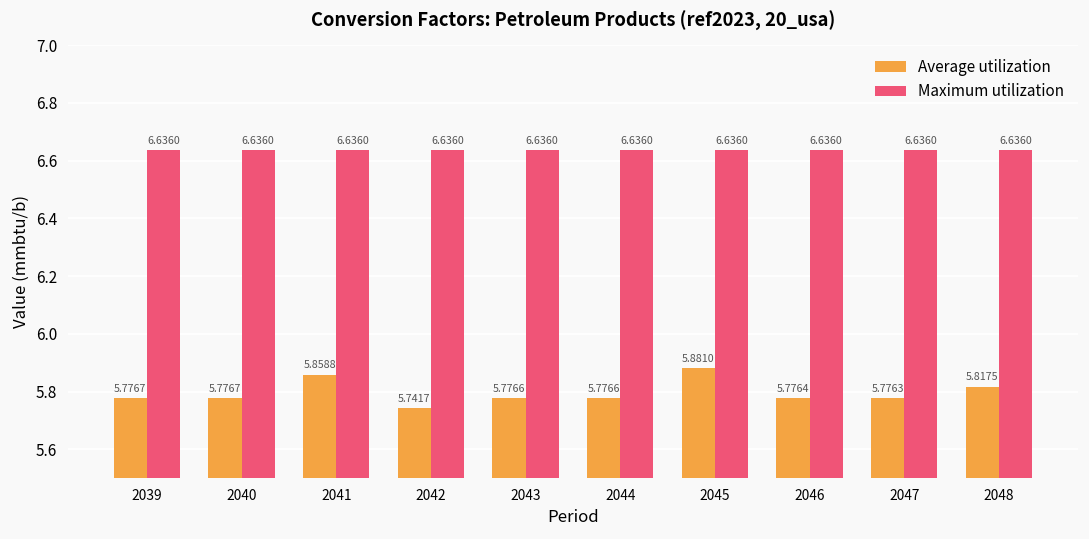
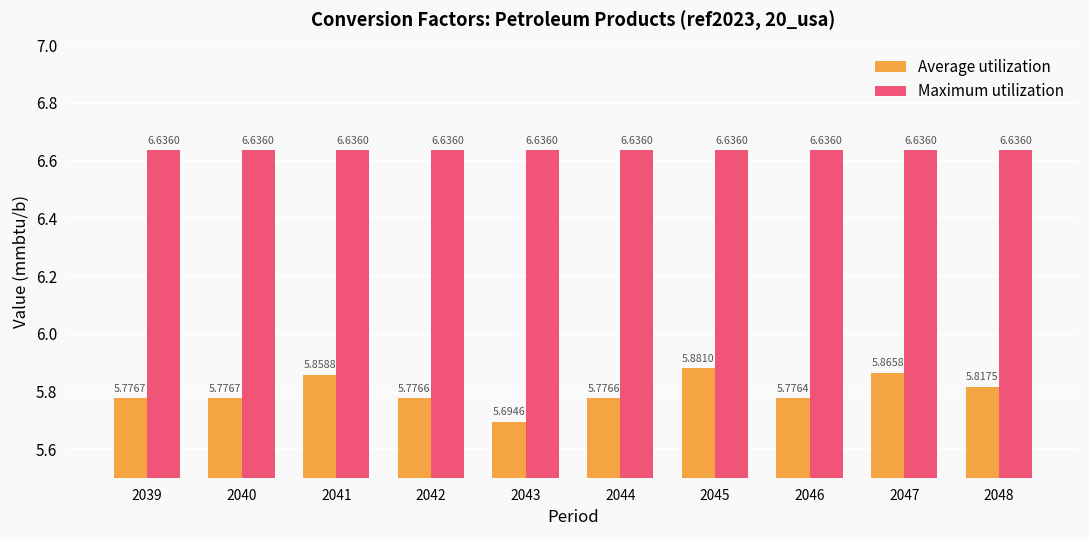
  {
    "Average utilization": {
      "2039": 5.7767,
      "2040": 5.7767,
      "2041": 5.8588,
-     "2042": 5.7417,
-     "2043": 5.7766,
+     "2042": 5.7766,
+     "2043": 5.6946,
      "2044": 5.7766,
      "2045": 5.8810,
      "2046": 5.7764,
-     "2047": 5.7763,
+     "2047": 5.8658,
      "2048": 5.8175
    },
    "Maximum utilization": {
      "2039": 6.6360,
      "2040": 6.6360,
      "2041": 6.6360,
      "2042": 6.6360,
      "2043": 6.6360,
      "2044": 6.6360,
      "2045": 6.6360,
      "2046": 6.6360,
      "2047": 6.6360,
      "2048": 6.6360
    }
  }
